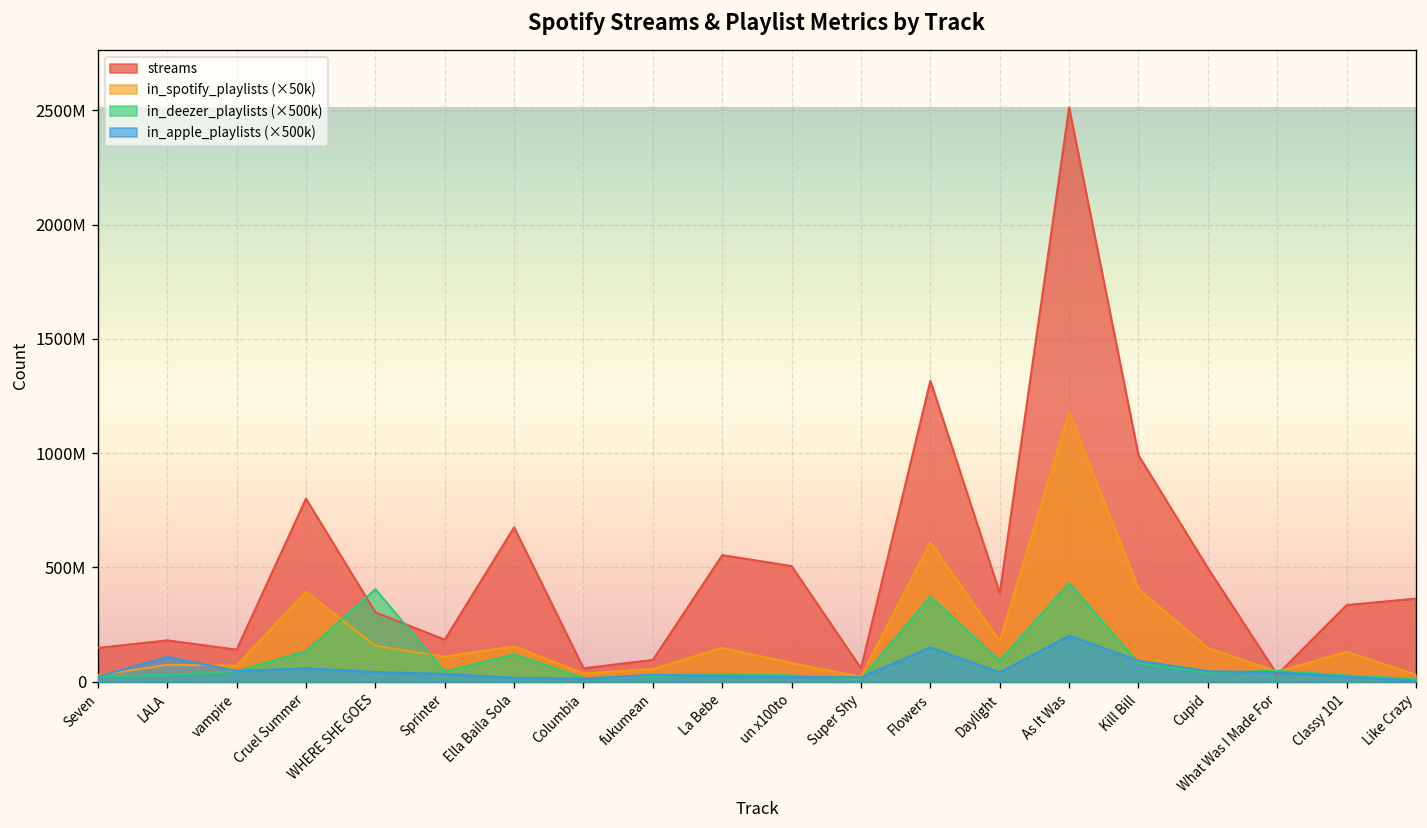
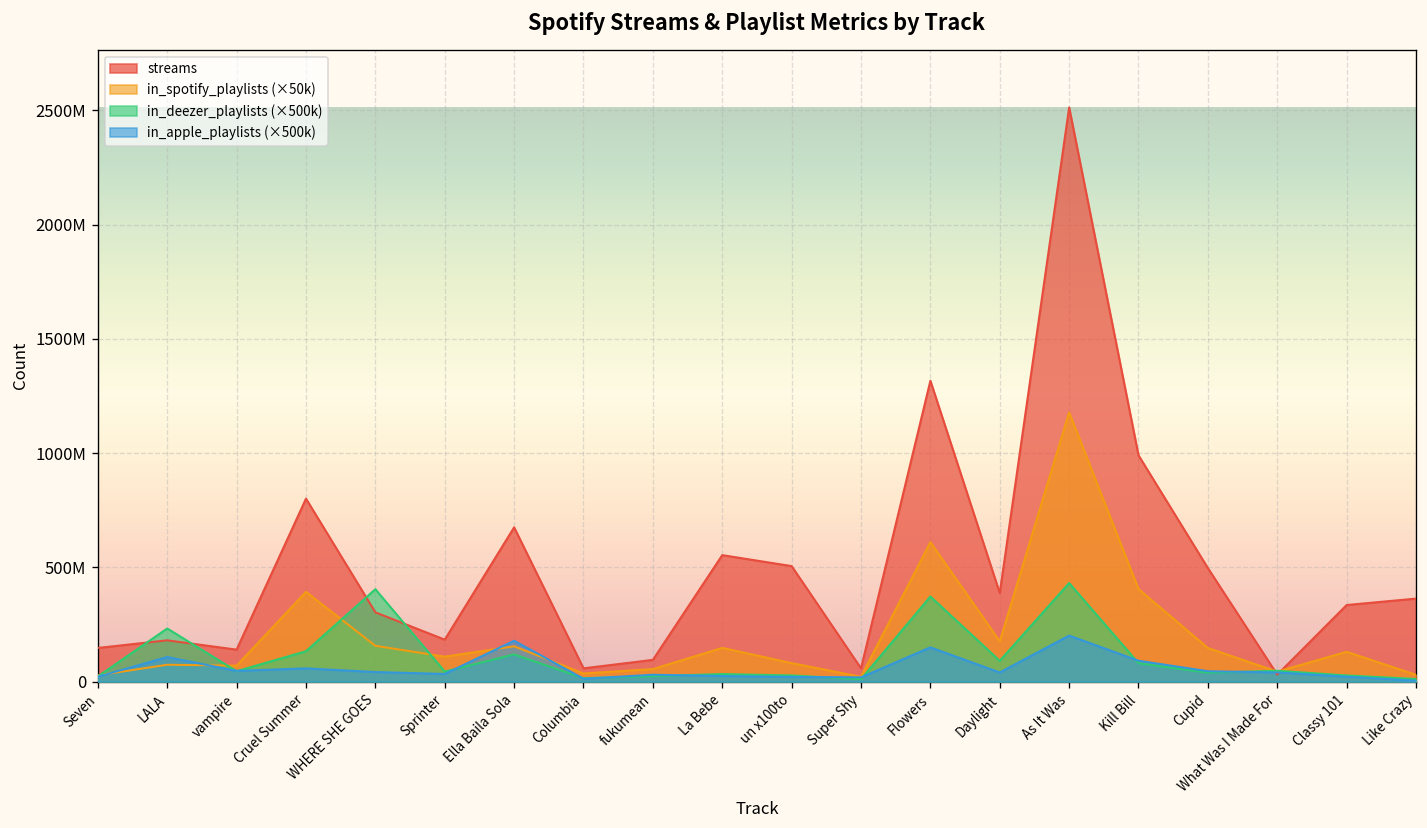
  {
    "streams": {
      "Seven": 150000000,
      "LALA": 180000000,
      "vampire": 140000000,
      "Cruel Summer": 800000000,
      "WHERE SHE GOES": 300000000,
      "Sprinter": 180000000,
      "Ella Baila Sola": 680000000,
      "Columbia": 60000000,
      "fukumean": 100000000,
      "La Bebe": 550000000,
      "un x100to": 510000000,
      "Super Shy": 60000000,
      "Flowers": 1320000000,
      "Daylight": 390000000,
      "As It Was": 2510000000,
      "Kill Bill": 990000000,
      "Cupid": 500000000,
      "Classy 101": 340000000,
      "Like Crazy": 360000000
    },
    "in_spotify_playlists (×50k)": {
      "LALA": 70000000,
      "vampire": 70000000,
      "Cruel Summer": 390000000,
      "WHERE SHE GOES": 160000000,
      "Sprinter": 110000000,
      "Ella Baila Sola": 150000000,
      "Columbia": 40000000,
      "fukumean": 50000000,
      "La Bebe": 150000000,
      "un x100to": 80000000,
      "Flowers": 610000000,
      "Daylight": 180000000,
      "As It Was": 1180000000,
      "Kill Bill": 410000000,
      "Cupid": 150000000,
      "Classy 101": 130000000,
      "Like Crazy": 30000000
    },
    "in_deezer_playlists (×500k)": {
-     "LALA": 30000000,
+     "LALA": 230000000,
      "Cruel Summer": 130000000,
      "WHERE SHE GOES": 400000000,
      "Ella Baila Sola": 120000000,
      "Flowers": 370000000,
      "Daylight": 90000000,
      "As It Was": 430000000
    },
    "in_apple_playlists (×500k)": {
      "LALA": 110000000,
      "Cruel Summer": 60000000,
      "WHERE SHE GOES": 40000000,
-     "Ella Baila Sola": 20000000,
+     "Ella Baila Sola": 180000000,
      "Flowers": 150000000,
      "Daylight": 40000000,
      "As It Was": 200000000
    }
  }
